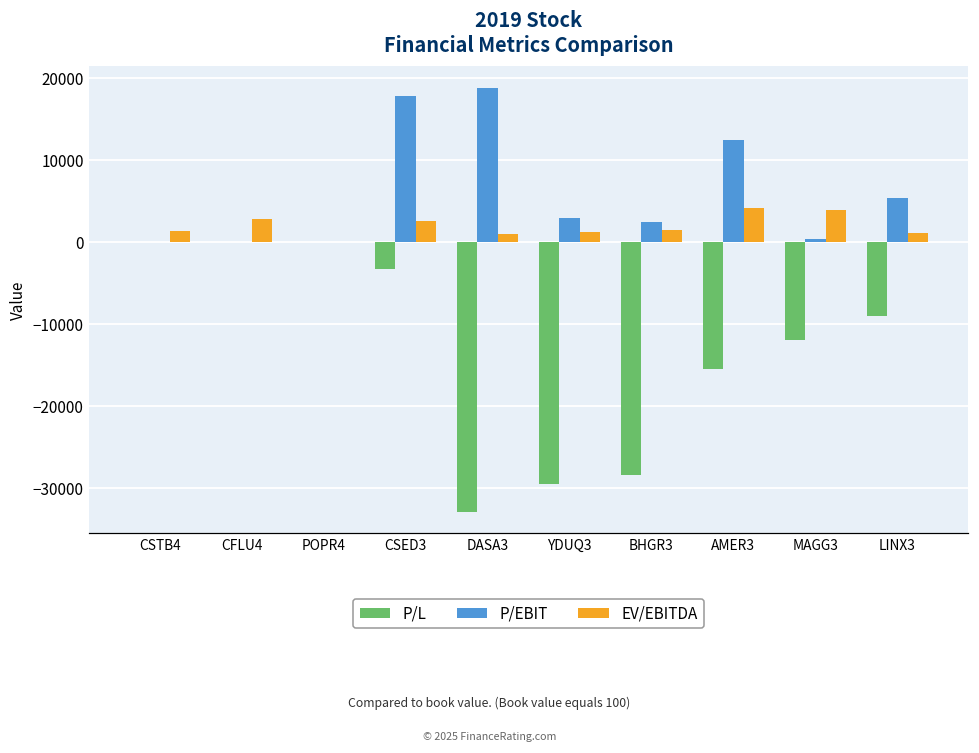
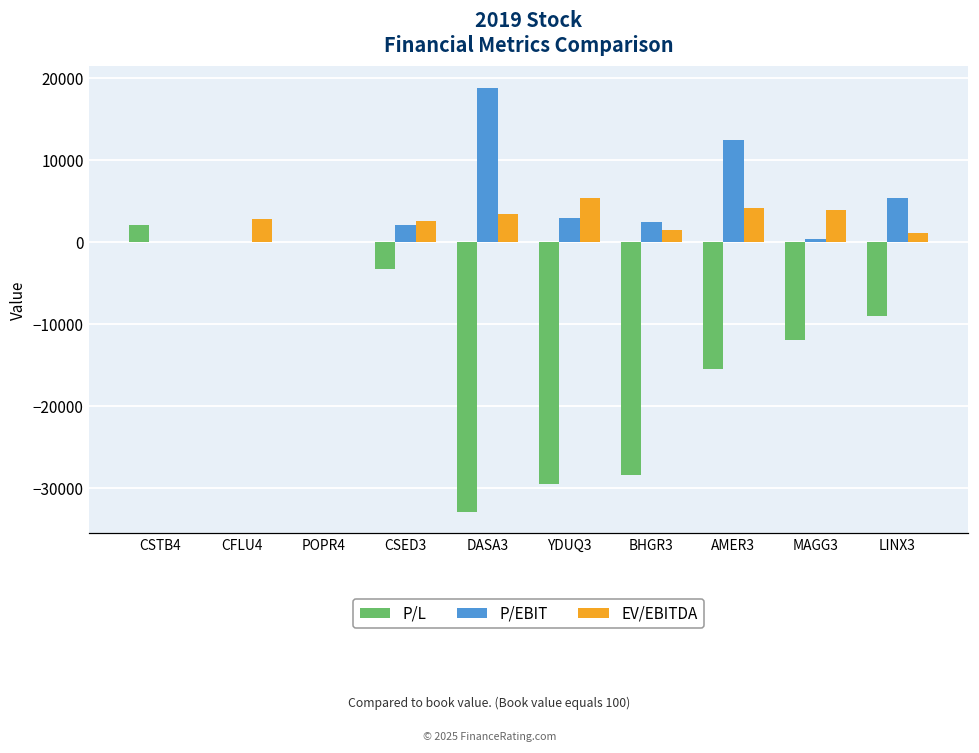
  {
    "P/L": {
-     "CSTB4": 0,
+     "CSTB4": 2000,
      "CFLU4": 0,
      "POPR4": 0,
      "CSED3": -3000,
      "DASA3": -33000,
      "YDUQ3": -30000,
      "BHGR3": -28000,
      "AMER3": -15000,
      "MAGG3": -12000,
      "LINX3": -9000
    },
    "P/EBIT": {
      "CSTB4": 0,
      "CFLU4": 0,
      "POPR4": 0,
-     "CSED3": 18000,
+     "CSED3": 2000,
      "DASA3": 19000,
      "YDUQ3": 3000,
      "BHGR3": 2000,
      "AMER3": 12000,
      "MAGG3": 0,
      "LINX3": 5000
    },
    "EV/EBITDA": {
-     "CSTB4": 1000,
+     "CSTB4": 0,
      "CFLU4": 3000,
      "POPR4": 0,
      "CSED3": 3000,
-     "DASA3": 1000,
-     "YDUQ3": 1000,
+     "DASA3": 3000,
+     "YDUQ3": 5000,
      "BHGR3": 1000,
      "AMER3": 4000,
      "MAGG3": 4000,
      "LINX3": 1000
    }
  }
